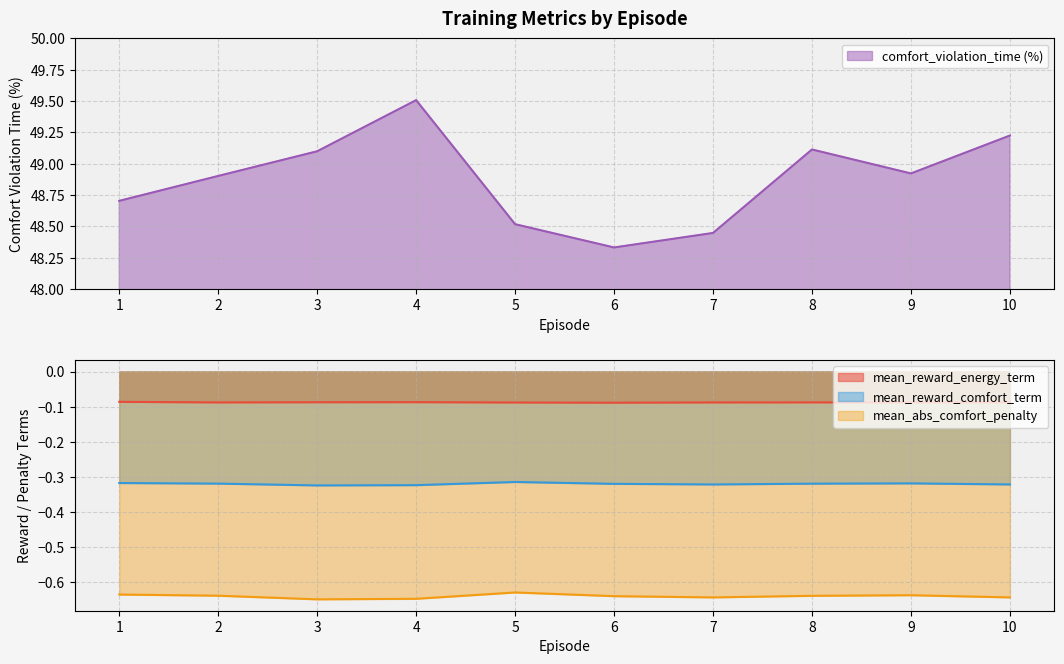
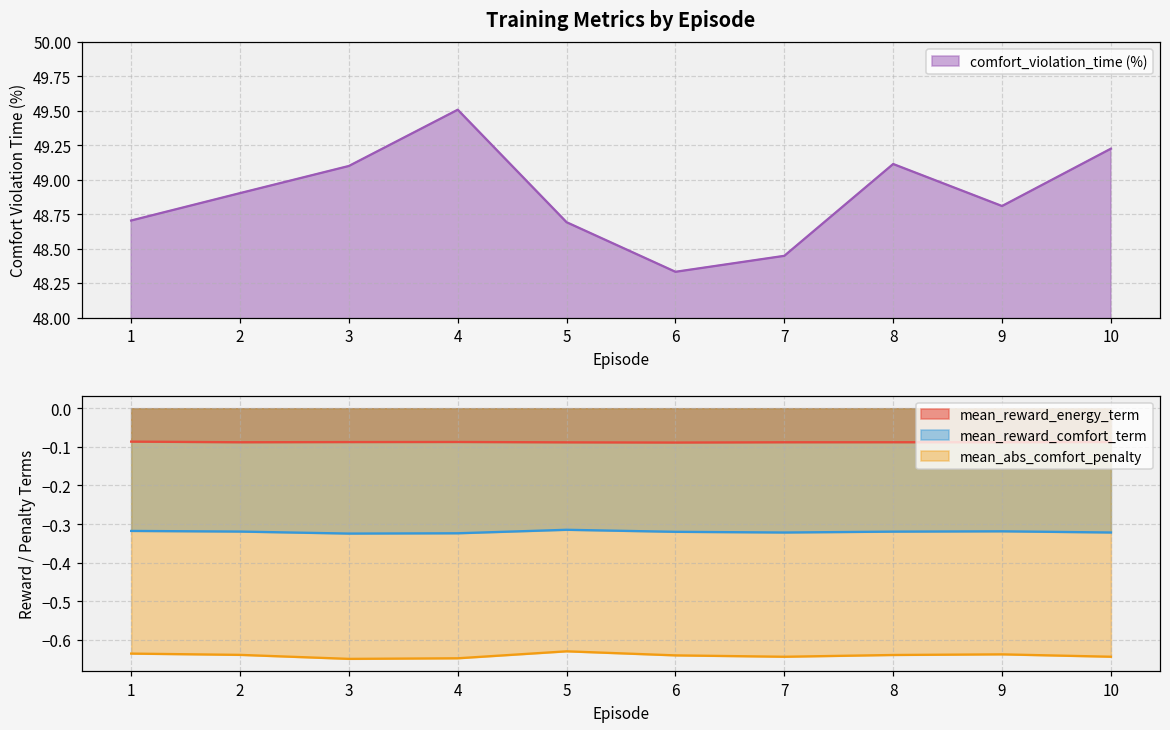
  {
    "Training Metrics by Episode": {
      "1": 48.70,
      "2": 48.90,
      "3": 49.10,
      "4": 49.51,
-     "5": 48.52,
+     "5": 48.69,
      "6": 48.33,
      "7": 48.45,
      "8": 49.11,
-     "9": 48.92,
+     "9": 48.81,
      "10": 49.23
    }
  }
